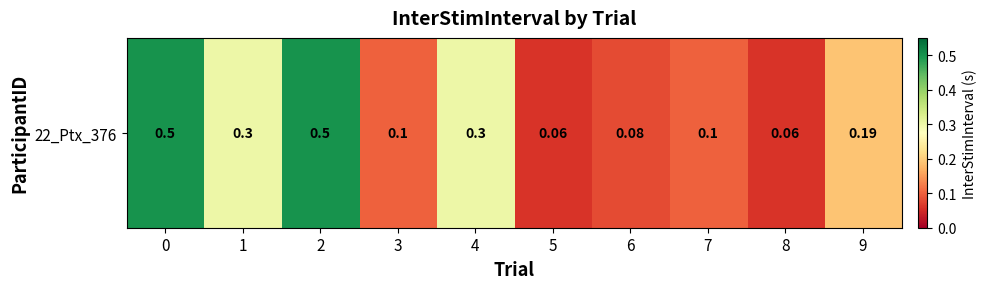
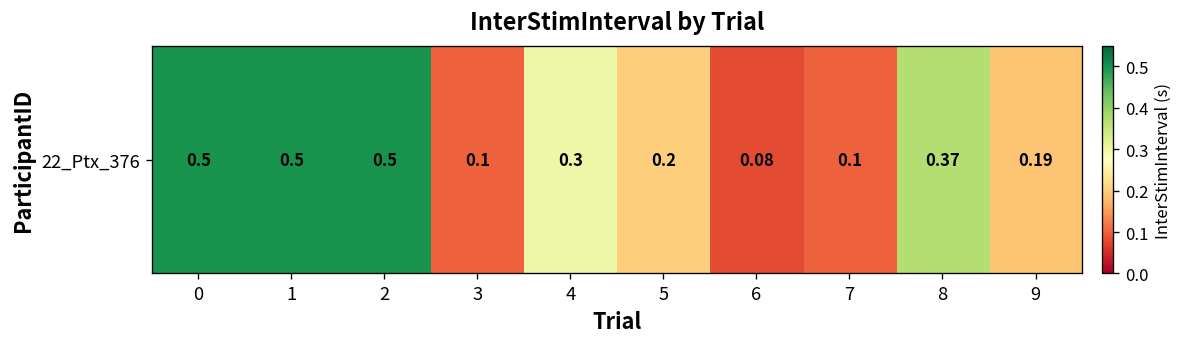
  {
    "22_Ptx_376": {
      "0": 0.5,
-     "1": 0.3,
+     "1": 0.5,
      "2": 0.5,
      "3": 0.1,
      "4": 0.3,
-     "5": 0.06,
+     "5": 0.2,
      "6": 0.08,
      "7": 0.1,
-     "8": 0.06,
+     "8": 0.37,
      "9": 0.19
    }
  }
